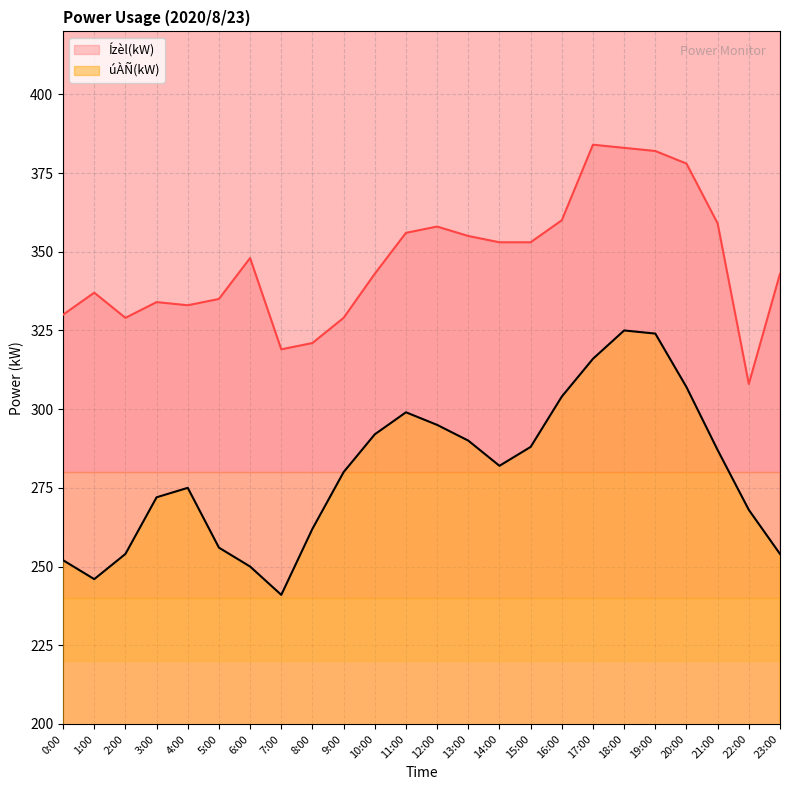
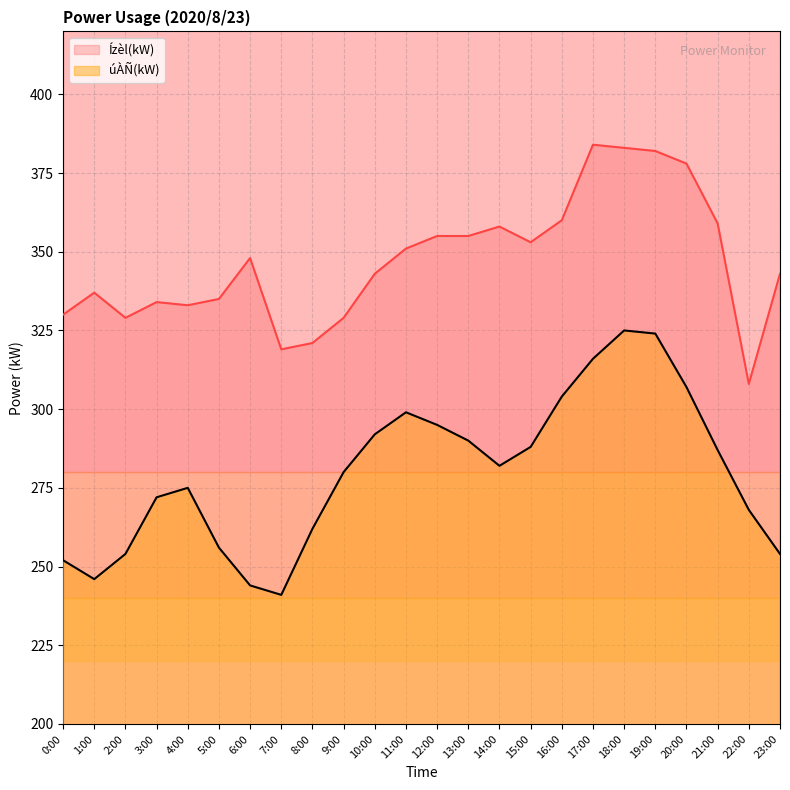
  {
    "Ízèl(kW)": {
      "0:00": 330,
      "1:00": 337,
      "2:00": 329,
      "3:00": 334,
      "4:00": 333,
      "5:00": 335,
      "6:00": 348,
      "7:00": 319,
      "8:00": 321,
      "9:00": 329,
      "10:00": 343,
-     "11:00": 356,
-     "12:00": 358,
+     "11:00": 351,
+     "12:00": 355,
      "13:00": 355,
-     "14:00": 353,
+     "14:00": 358,
      "15:00": 353,
      "16:00": 360,
      "17:00": 384,
      "18:00": 383,
      "19:00": 382,
      "20:00": 378,
      "21:00": 359,
      "22:00": 308,
      "23:00": 343
    },
    "úÀÑ(kW)": {
      "0:00": 252,
      "1:00": 246,
      "2:00": 254,
      "3:00": 272,
      "4:00": 275,
      "5:00": 256,
-     "6:00": 250,
+     "6:00": 244,
      "7:00": 241,
      "8:00": 262,
      "9:00": 280,
      "10:00": 292,
      "11:00": 299,
      "12:00": 295,
      "13:00": 290,
      "14:00": 282,
      "15:00": 288,
      "16:00": 304,
      "17:00": 316,
      "18:00": 325,
      "19:00": 324,
      "20:00": 307,
      "21:00": 287,
      "22:00": 268,
      "23:00": 254
    }
  }
